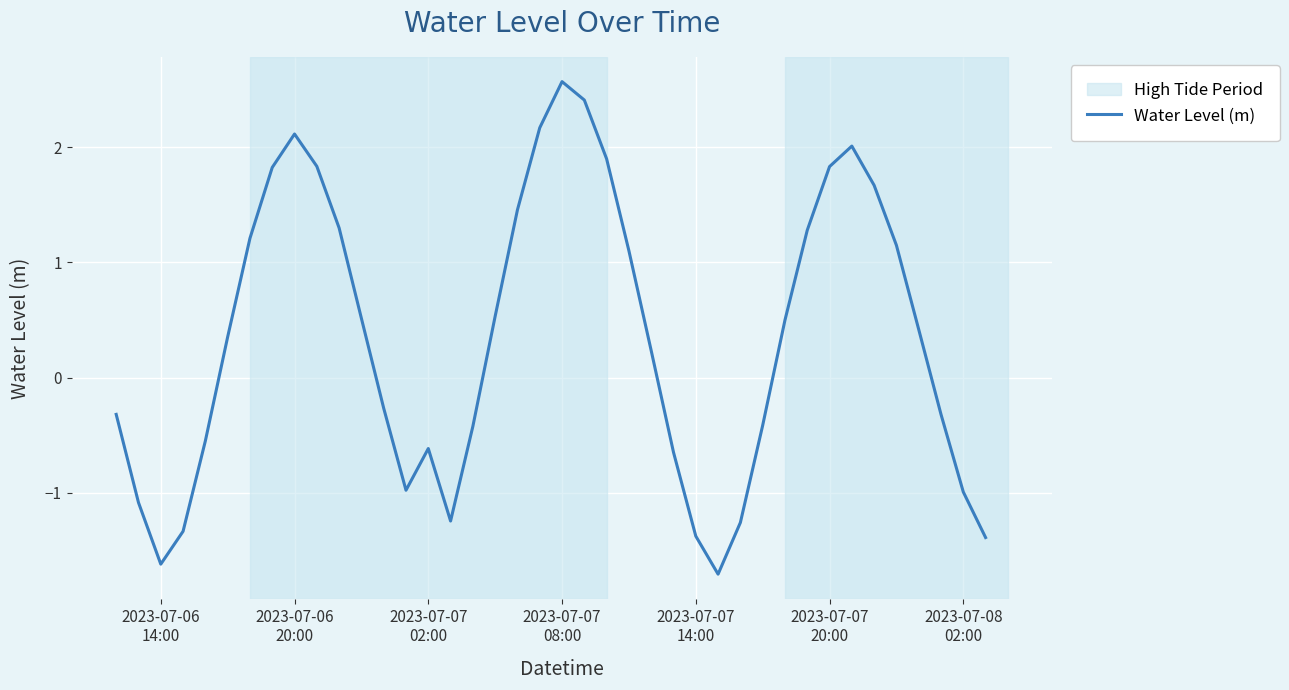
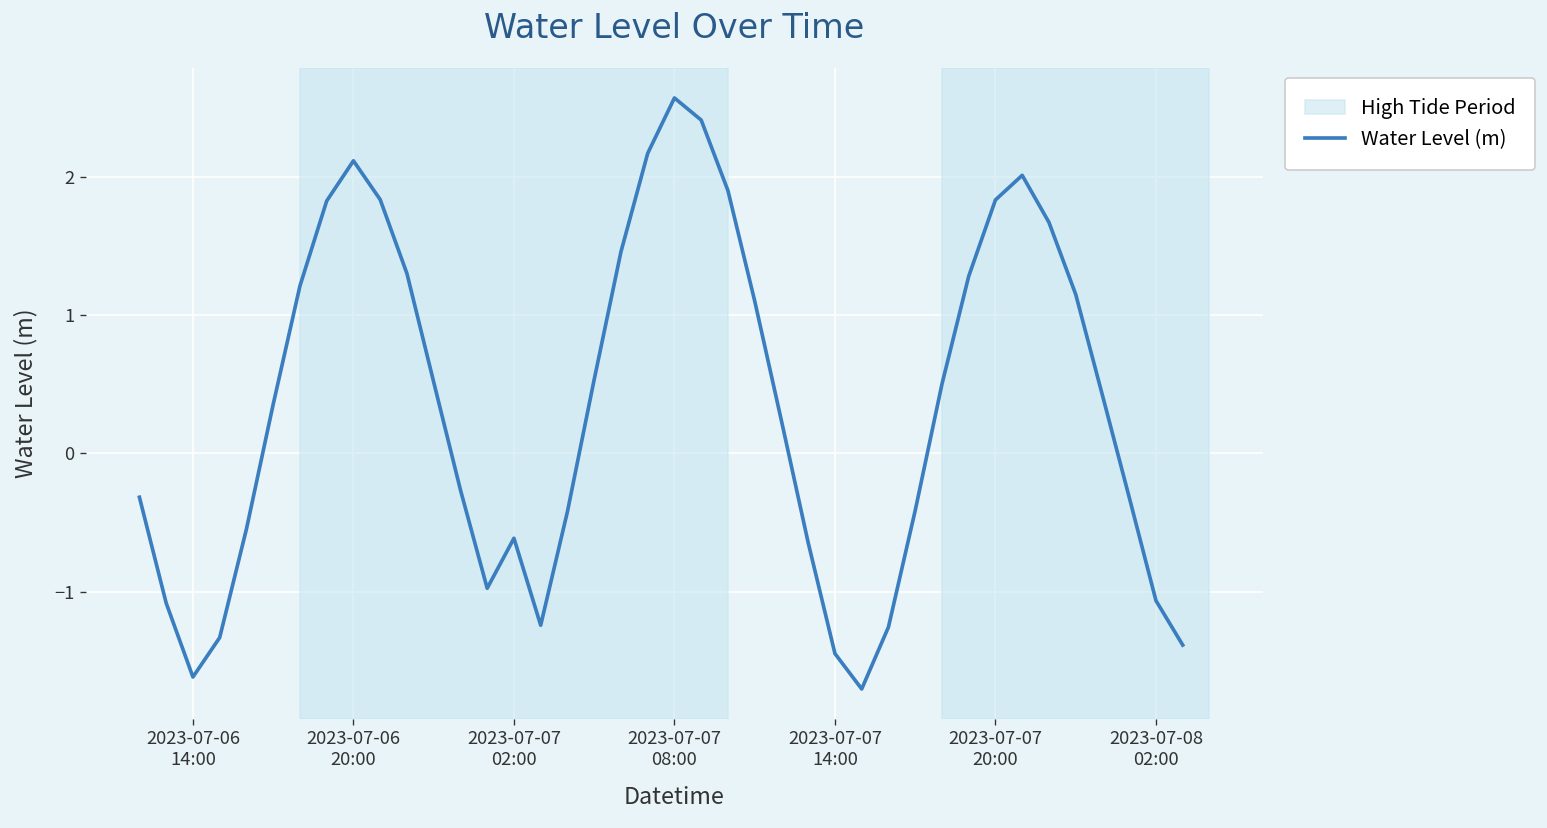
  {
    "2023-07-06 14:00": -1.62,
    "2023-07-06 20:00": 2.12,
    "2023-07-07 02:00": -0.61,
    "2023-07-07 08:00": 2.57,
-   "2023-07-07 14:00": -1.37,
+   "2023-07-07 14:00": -1.45,
    "2023-07-07 20:00": 1.83,
-   "2023-07-08 02:00": -0.99
+   "2023-07-08 02:00": -1.07
  }
